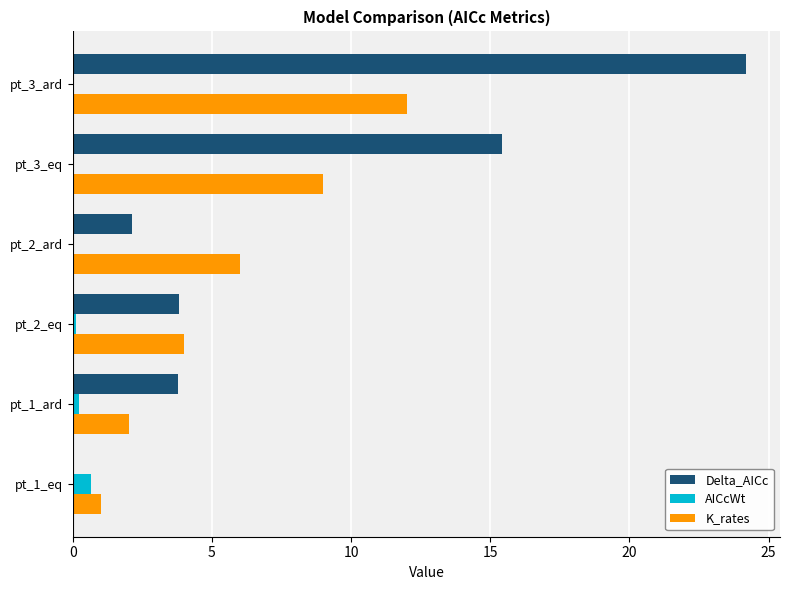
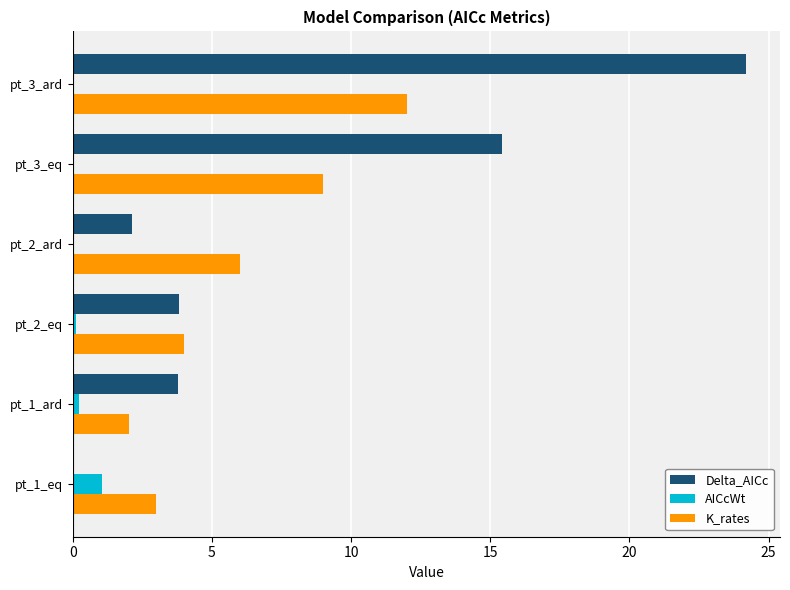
  {
    "Delta_AICc": {
      "pt_3_ard": 24.2,
      "pt_3_eq": 15.4,
      "pt_2_ard": 2.1,
      "pt_2_eq": 3.8,
      "pt_1_ard": 3.8,
      "pt_1_eq": 0.0
    },
    "AICcWt": {
      "pt_2_eq": 0.1,
      "pt_1_ard": 0.2,
-     "pt_1_eq": 0.7
+     "pt_1_eq": 1.0
    },
    "K_rates": {
      "pt_3_ard": 12,
      "pt_3_eq": 9,
      "pt_2_ard": 6,
      "pt_2_eq": 4,
      "pt_1_ard": 2,
-     "pt_1_eq": 1
+     "pt_1_eq": 3
    }
  }
